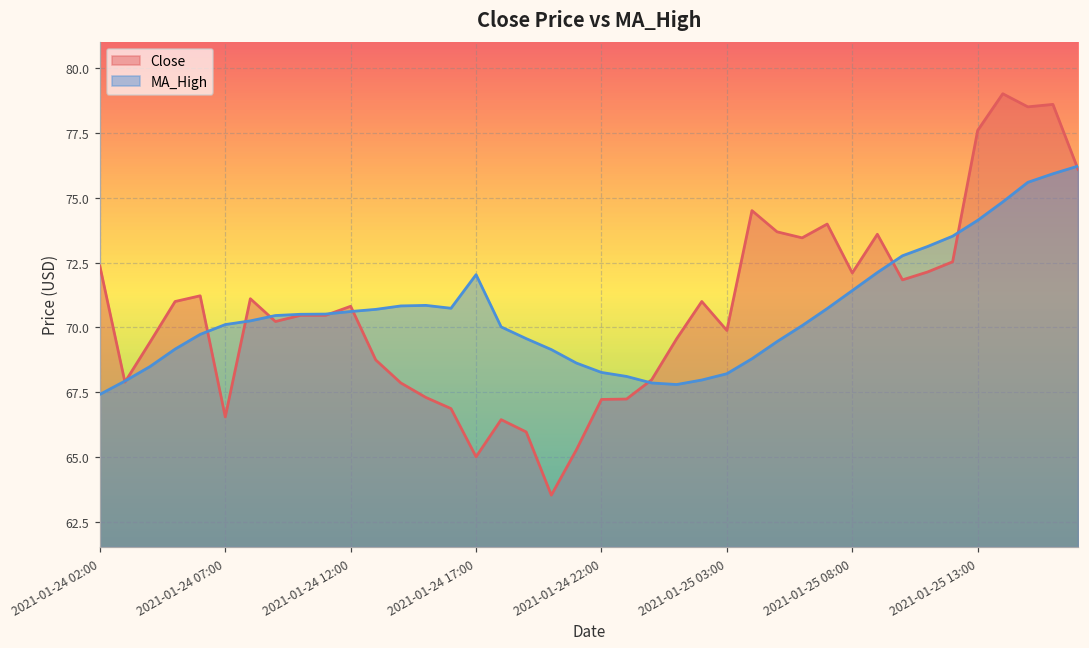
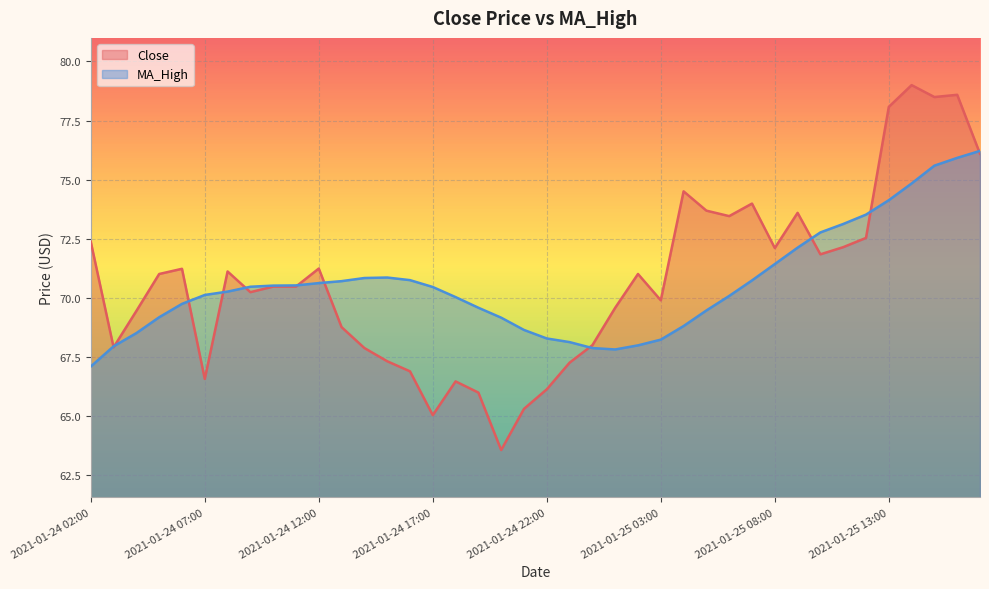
  {
    "Close": {
      "2021-01-24 02:00": 72.4,
      "2021-01-24 07:00": 66.6,
-     "2021-01-24 12:00": 70.8,
+     "2021-01-24 12:00": 71.2,
      "2021-01-24 17:00": 65.0,
-     "2021-01-24 22:00": 67.2,
+     "2021-01-24 22:00": 66.1,
      "2021-01-25 03:00": 69.9,
      "2021-01-25 08:00": 72.1,
-     "2021-01-25 13:00": 77.6
+     "2021-01-25 13:00": 78.1
    },
    "MA_High": {
-     "2021-01-24 02:00": 67.4,
+     "2021-01-24 02:00": 67.1,
      "2021-01-24 07:00": 70.1,
      "2021-01-24 12:00": 70.6,
-     "2021-01-24 17:00": 72.0,
+     "2021-01-24 17:00": 70.4,
      "2021-01-24 22:00": 68.3,
      "2021-01-25 03:00": 68.2,
      "2021-01-25 08:00": 71.4,
      "2021-01-25 13:00": 74.1
    }
  }
